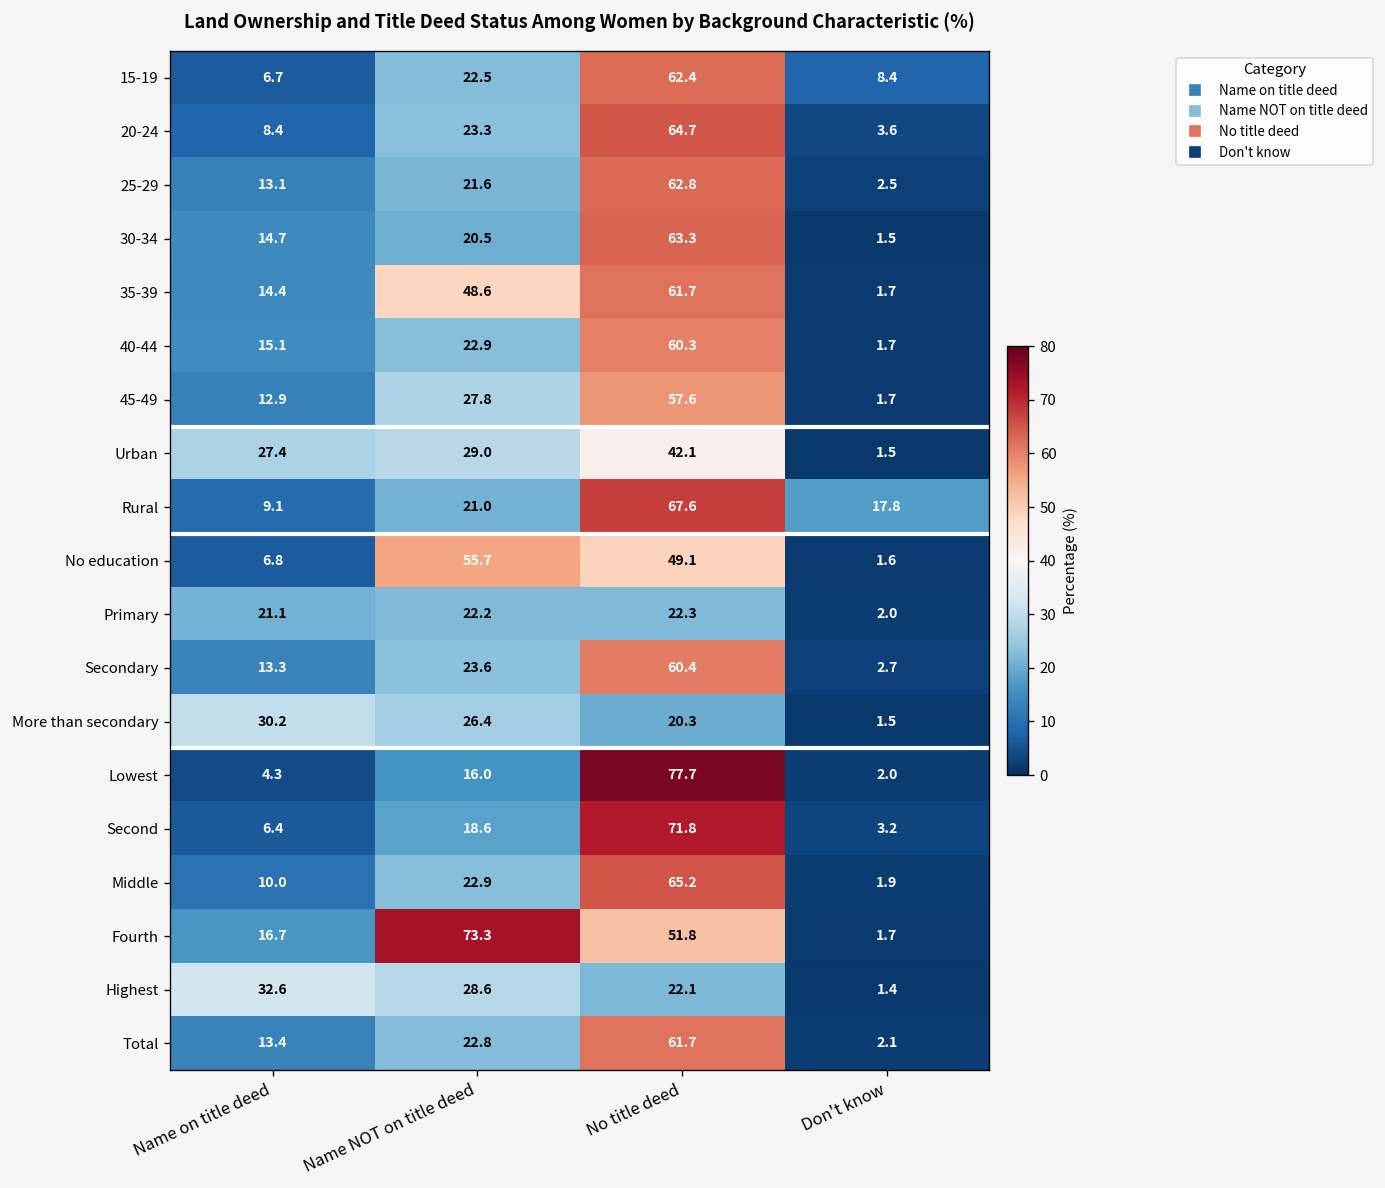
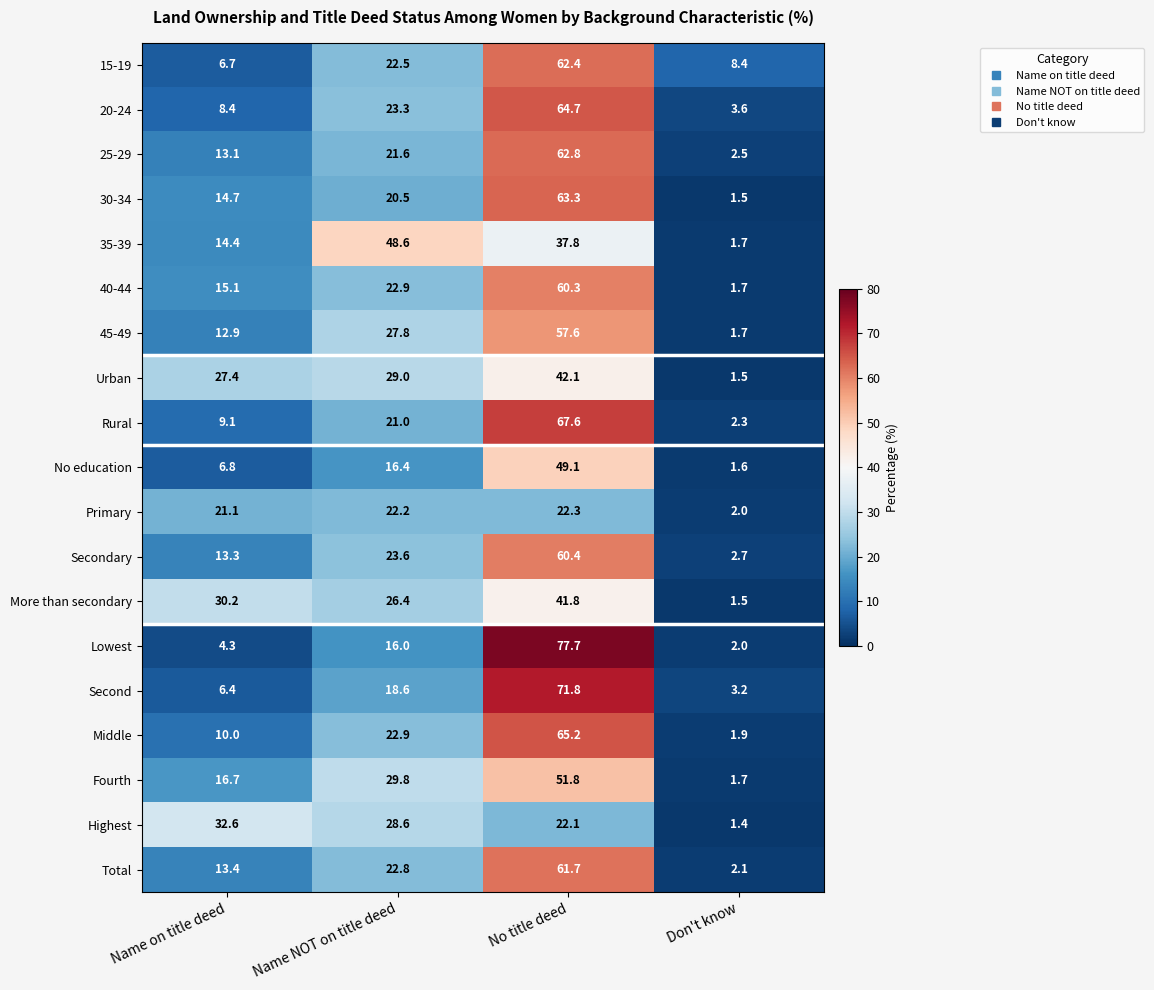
  {
    "15-19": {
      "Name on title deed": 6.7,
      "Name NOT on title deed": 22.5,
      "No title deed": 62.4,
      "Don't know": 8.4
    },
    "20-24": {
      "Name on title deed": 8.4,
      "Name NOT on title deed": 23.3,
      "No title deed": 64.7,
      "Don't know": 3.6
    },
    "25-29": {
      "Name on title deed": 13.1,
      "Name NOT on title deed": 21.6,
      "No title deed": 62.8,
      "Don't know": 2.5
    },
    "30-34": {
      "Name on title deed": 14.7,
      "Name NOT on title deed": 20.5,
      "No title deed": 63.3,
      "Don't know": 1.5
    },
    "35-39": {
      "Name on title deed": 14.4,
      "Name NOT on title deed": 48.6,
-     "No title deed": 61.7,
+     "No title deed": 37.8,
      "Don't know": 1.7
    },
    "40-44": {
      "Name on title deed": 15.1,
      "Name NOT on title deed": 22.9,
      "No title deed": 60.3,
      "Don't know": 1.7
    },
    "45-49": {
      "Name on title deed": 12.9,
      "Name NOT on title deed": 27.8,
      "No title deed": 57.6,
      "Don't know": 1.7
    },
    "Urban": {
      "Name on title deed": 27.4,
      "Name NOT on title deed": 29.0,
      "No title deed": 42.1,
      "Don't know": 1.5
    },
    "Rural": {
      "Name on title deed": 9.1,
      "Name NOT on title deed": 21.0,
      "No title deed": 67.6,
-     "Don't know": 17.8
+     "Don't know": 2.3
    },
    "No education": {
      "Name on title deed": 6.8,
-     "Name NOT on title deed": 55.7,
+     "Name NOT on title deed": 16.4,
      "No title deed": 49.1,
      "Don't know": 1.6
    },
    "Primary": {
      "Name on title deed": 21.1,
      "Name NOT on title deed": 22.2,
      "No title deed": 22.3,
      "Don't know": 2.0
    },
    "Secondary": {
      "Name on title deed": 13.3,
      "Name NOT on title deed": 23.6,
      "No title deed": 60.4,
      "Don't know": 2.7
    },
    "More than secondary": {
      "Name on title deed": 30.2,
      "Name NOT on title deed": 26.4,
-     "No title deed": 20.3,
+     "No title deed": 41.8,
      "Don't know": 1.5
    },
    "Lowest": {
      "Name on title deed": 4.3,
      "Name NOT on title deed": 16.0,
      "No title deed": 77.7,
      "Don't know": 2.0
    },
    "Second": {
      "Name on title deed": 6.4,
      "Name NOT on title deed": 18.6,
      "No title deed": 71.8,
      "Don't know": 3.2
    },
    "Middle": {
      "Name on title deed": 10.0,
      "Name NOT on title deed": 22.9,
      "No title deed": 65.2,
      "Don't know": 1.9
    },
    "Fourth": {
      "Name on title deed": 16.7,
-     "Name NOT on title deed": 73.3,
+     "Name NOT on title deed": 29.8,
      "No title deed": 51.8,
      "Don't know": 1.7
    },
    "Highest": {
      "Name on title deed": 32.6,
      "Name NOT on title deed": 28.6,
      "No title deed": 22.1,
      "Don't know": 1.4
    },
    "Total": {
      "Name on title deed": 13.4,
      "Name NOT on title deed": 22.8,
      "No title deed": 61.7,
      "Don't know": 2.1
    }
  }
